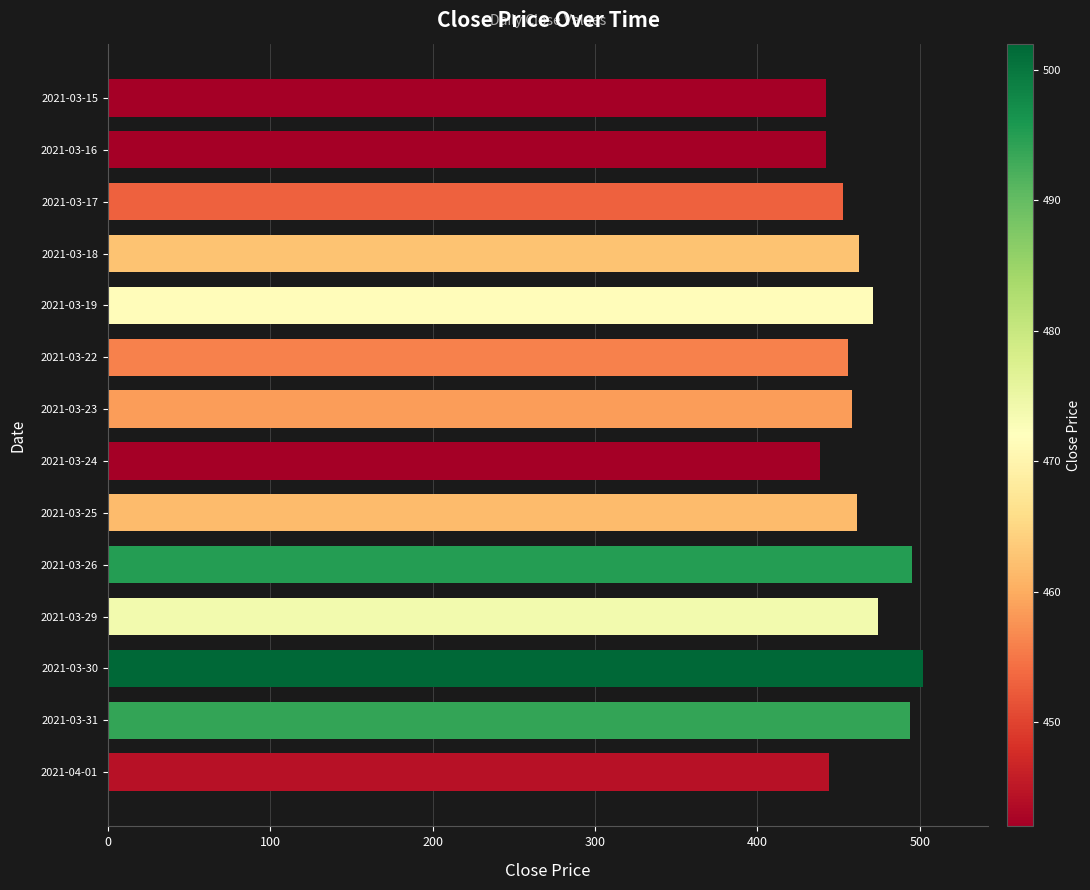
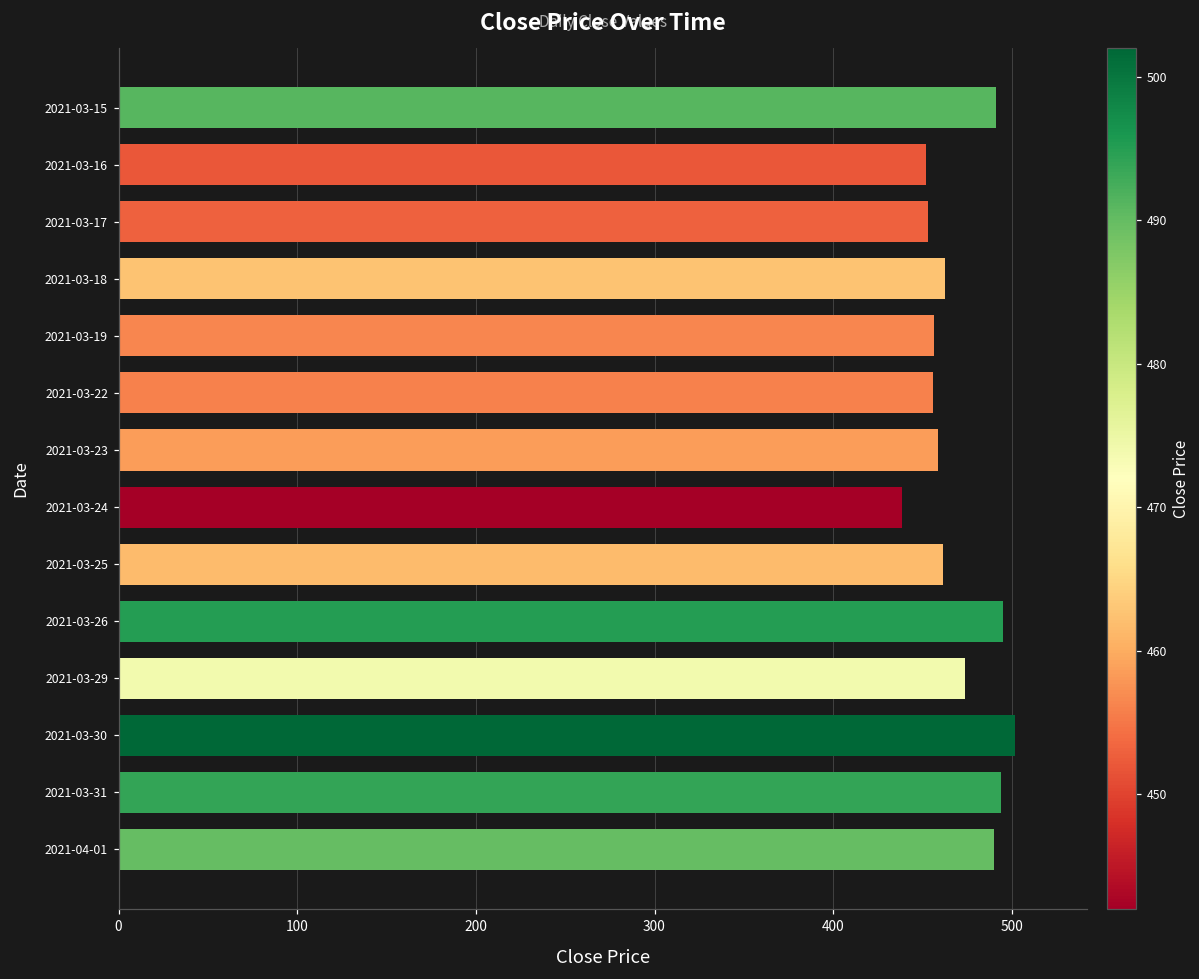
  {
-   "2021-03-15": 442,
-   "2021-03-16": 442,
+   "2021-03-15": 491,
+   "2021-03-16": 452,
    "2021-03-17": 453,
    "2021-03-18": 463,
-   "2021-03-19": 471,
+   "2021-03-19": 457,
    "2021-03-22": 456,
    "2021-03-23": 459,
    "2021-03-24": 439,
    "2021-03-25": 462,
    "2021-03-26": 495,
    "2021-03-29": 474,
    "2021-03-30": 502,
    "2021-03-31": 494,
-   "2021-04-01": 444
+   "2021-04-01": 490
  }
